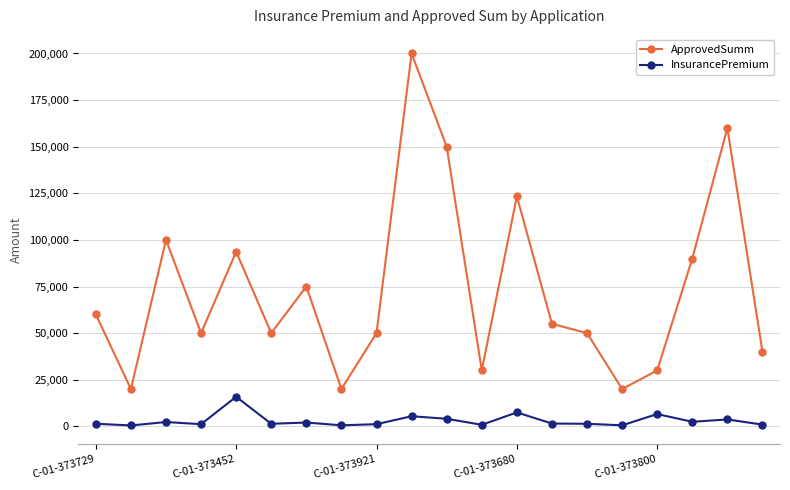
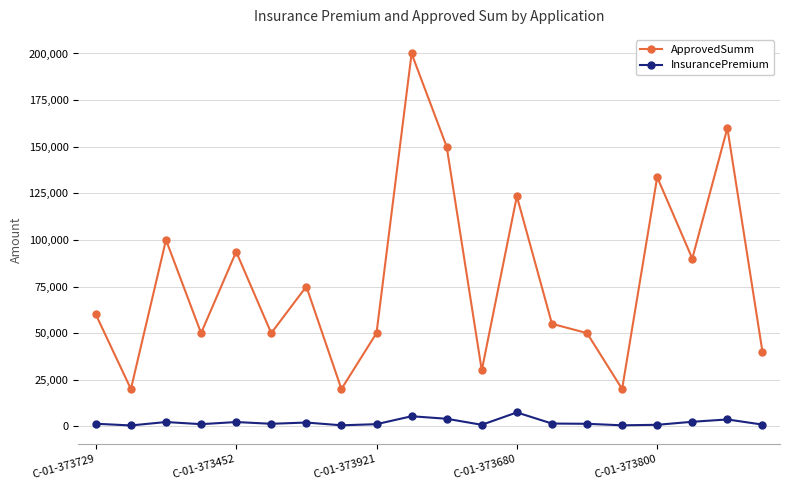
  {
    "ApprovedSumm": {
      "C-01-373729": "60,000",
      "C-01-373452": "94,000",
      "C-01-373921": "50,000",
      "C-01-373680": "123,000",
-     "C-01-373800": "30,000"
+     "C-01-373800": "134,000"
    },
    "InsurancePremium": {
      "C-01-373729": "1,000",
-     "C-01-373452": "16,000",
+     "C-01-373452": "2,000",
      "C-01-373921": "1,000",
      "C-01-373680": "7,000",
-     "C-01-373800": "7,000"
+     "C-01-373800": "1,000"
    }
  }
